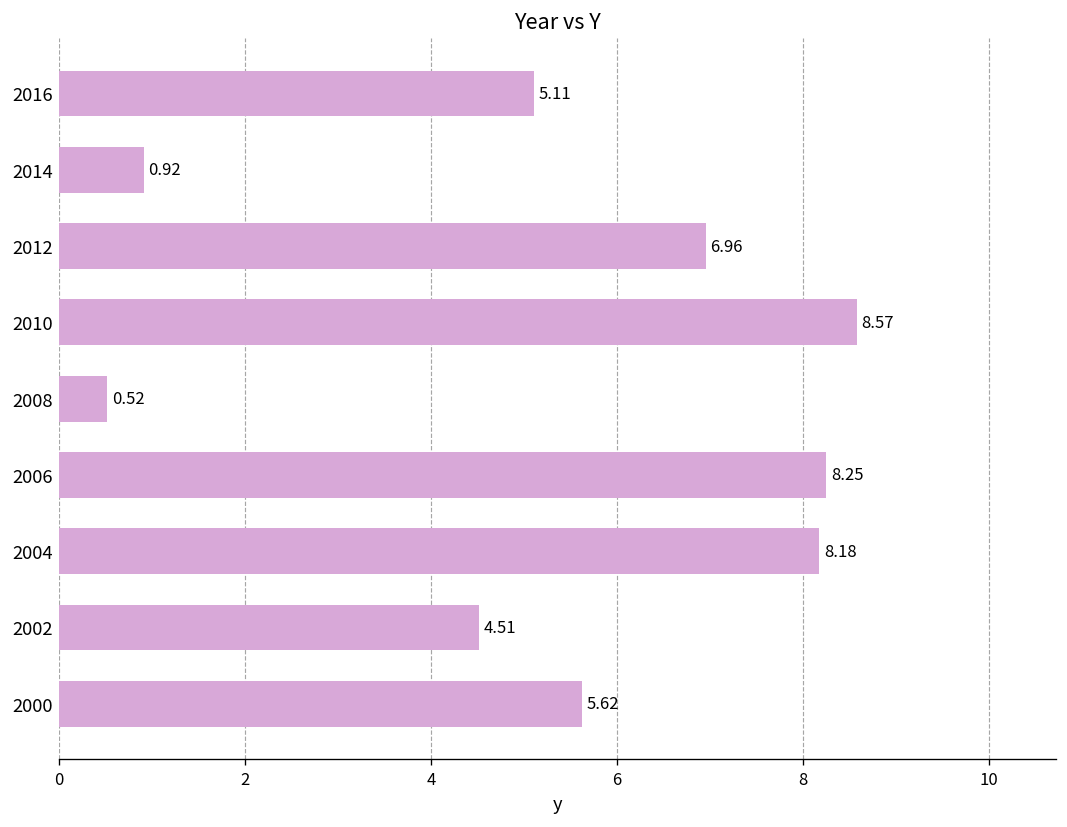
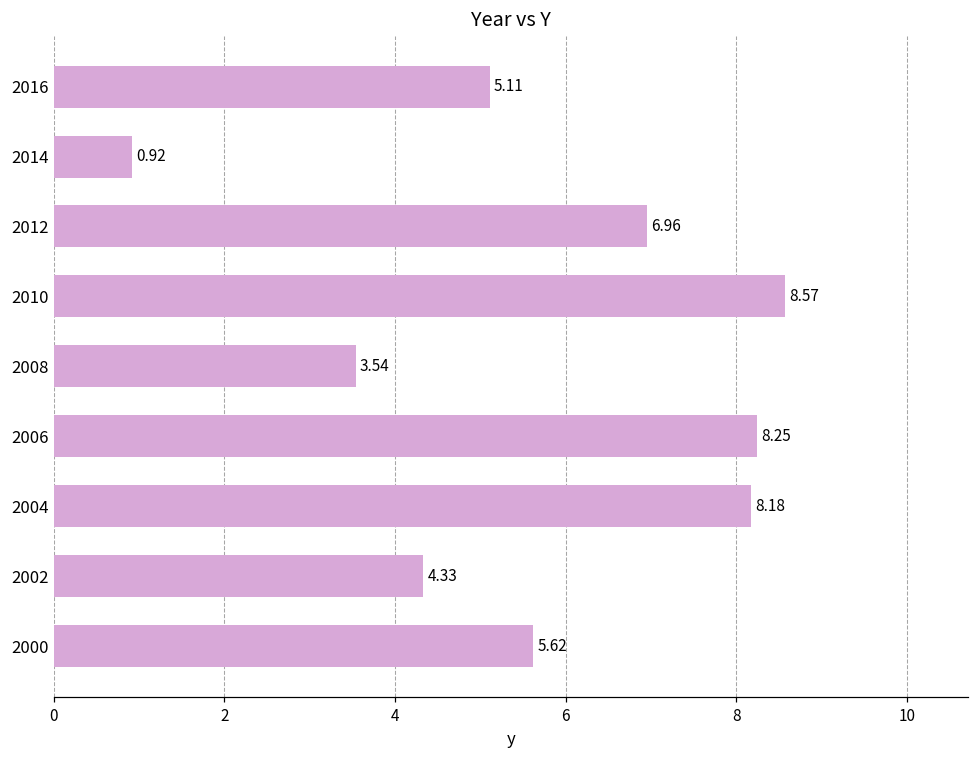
  {
    "2016": 5.11,
    "2014": 0.92,
    "2012": 6.96,
    "2010": 8.57,
-   "2008": 0.52,
+   "2008": 3.54,
    "2006": 8.25,
    "2004": 8.18,
-   "2002": 4.51,
+   "2002": 4.33,
    "2000": 5.62
  }
